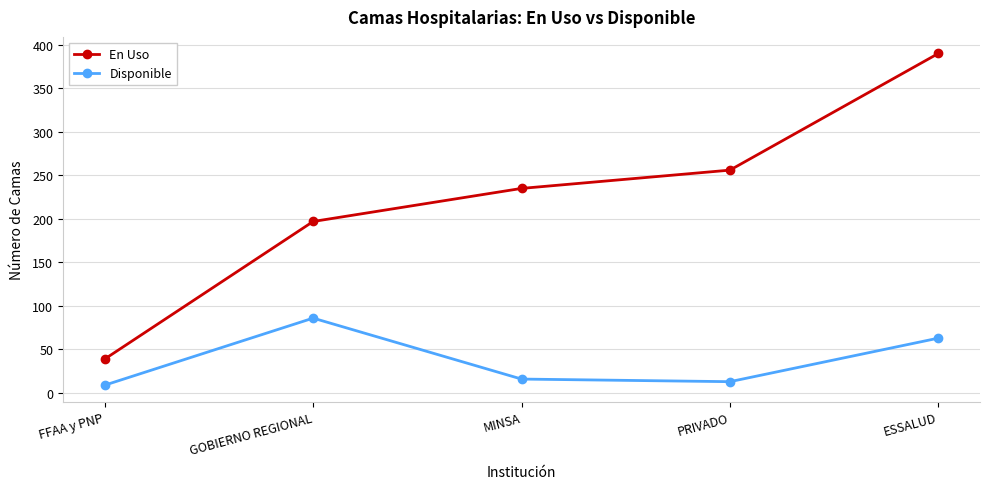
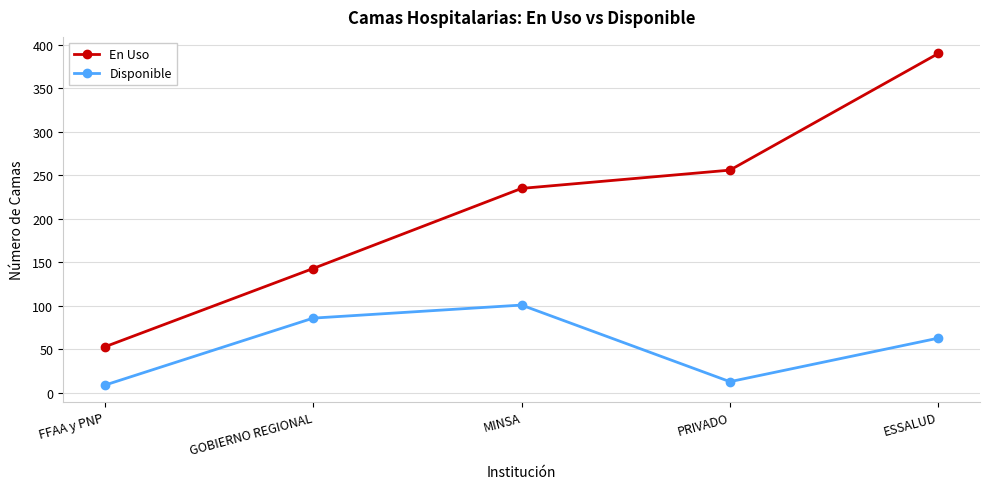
  {
    "En Uso": {
-     "FFAA y PNP": 40,
-     "GOBIERNO REGIONAL": 200,
+     "FFAA y PNP": 50,
+     "GOBIERNO REGIONAL": 140,
      "MINSA": 240,
      "PRIVADO": 260,
      "ESSALUD": 390
    },
    "Disponible": {
      "FFAA y PNP": 10,
      "GOBIERNO REGIONAL": 90,
-     "MINSA": 20,
+     "MINSA": 100,
      "PRIVADO": 10,
      "ESSALUD": 60
    }
  }
